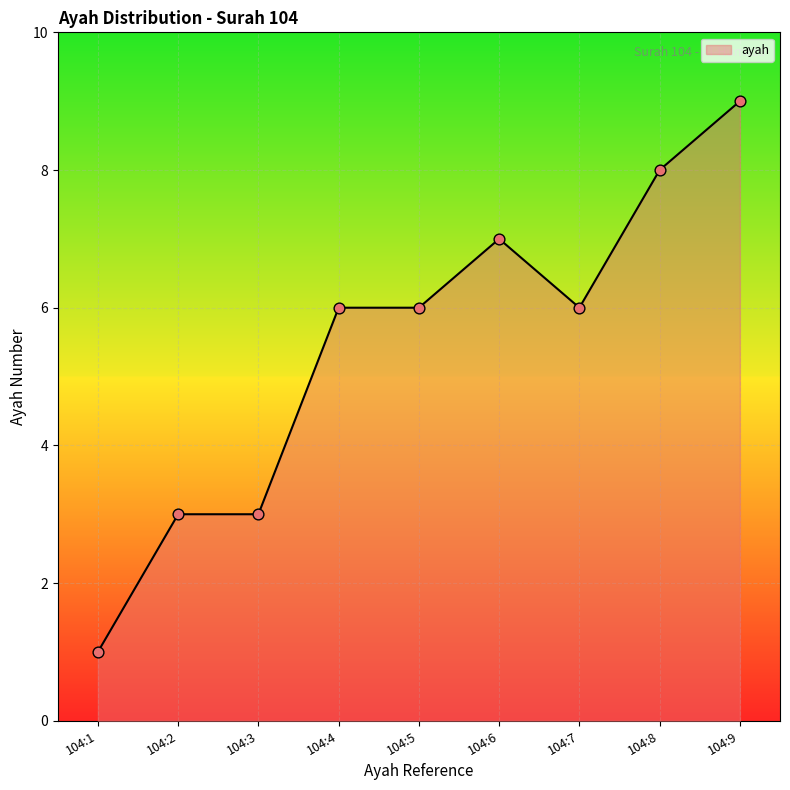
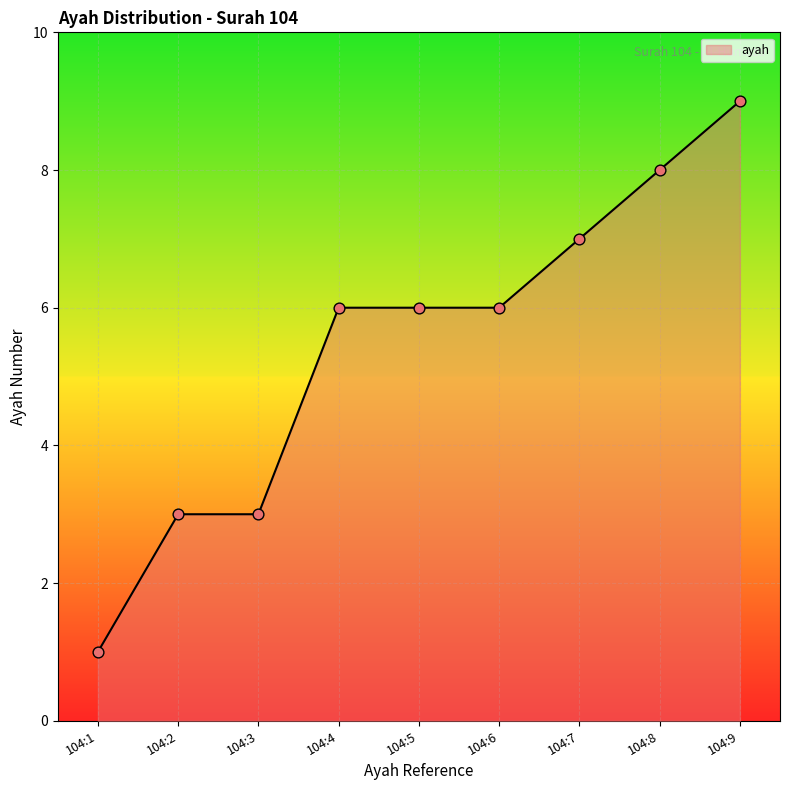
  {
    "104:1": 1,
    "104:2": 3,
    "104:3": 3,
    "104:4": 6,
    "104:5": 6,
-   "104:6": 7,
-   "104:7": 6,
+   "104:6": 6,
+   "104:7": 7,
    "104:8": 8,
    "104:9": 9
  }
